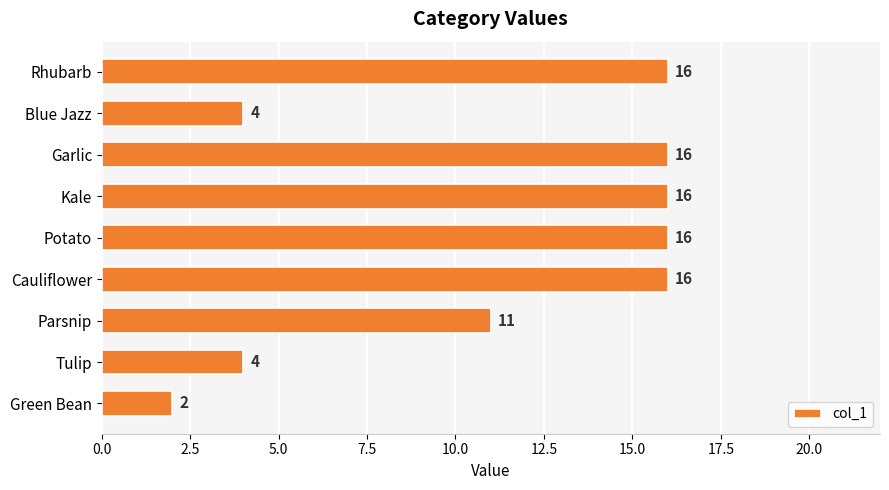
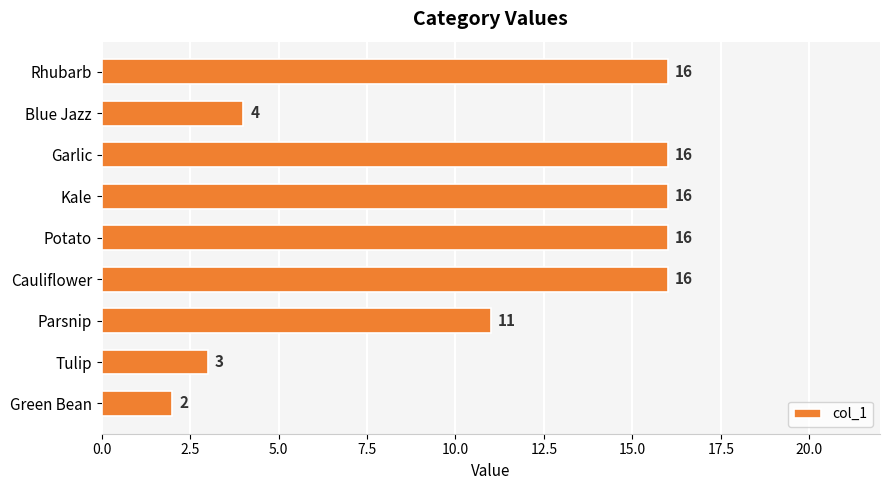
  {
    "Rhubarb": 16,
    "Blue Jazz": 4,
    "Garlic": 16,
    "Kale": 16,
    "Potato": 16,
    "Cauliflower": 16,
    "Parsnip": 11,
-   "Tulip": 4,
+   "Tulip": 3,
    "Green Bean": 2
  }
